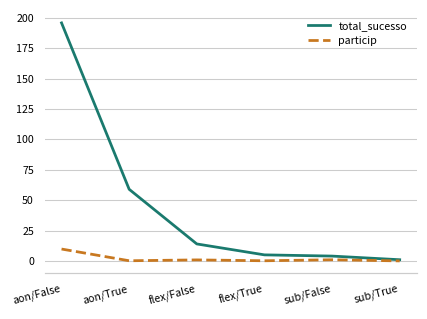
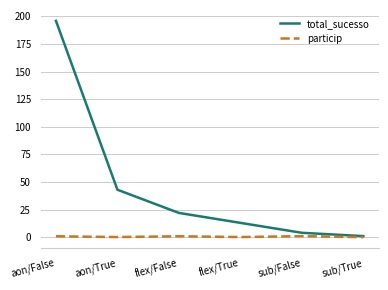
  {
    "total_sucesso": {
      "aon/False": 196,
-     "aon/True": 59,
-     "flex/False": 14,
-     "flex/True": 5,
+     "aon/True": 43,
+     "flex/False": 22,
+     "flex/True": 13,
      "sub/False": 4
    },
    "particip": {
-     "aon/False": 10,
+     "aon/False": 1,
      "aon/True": 0,
      "flex/False": 1,
      "flex/True": 0,
      "sub/False": 1
    }
  }
